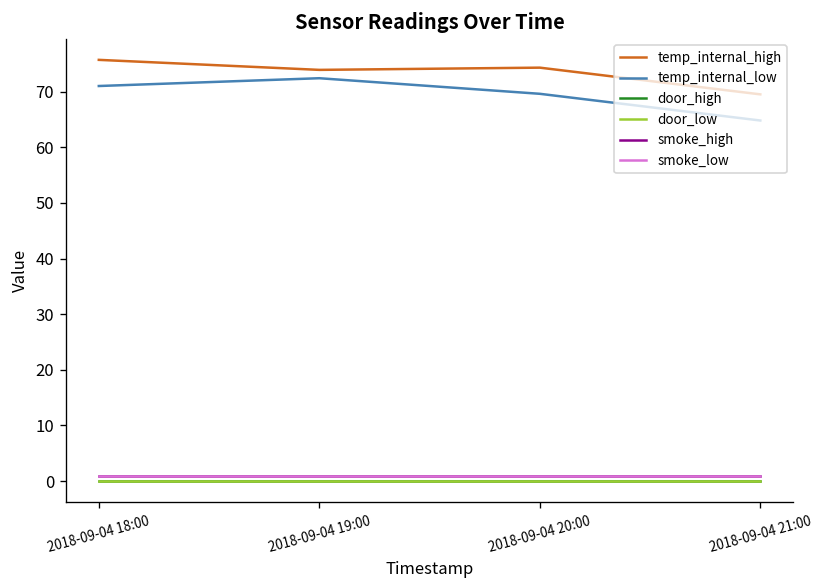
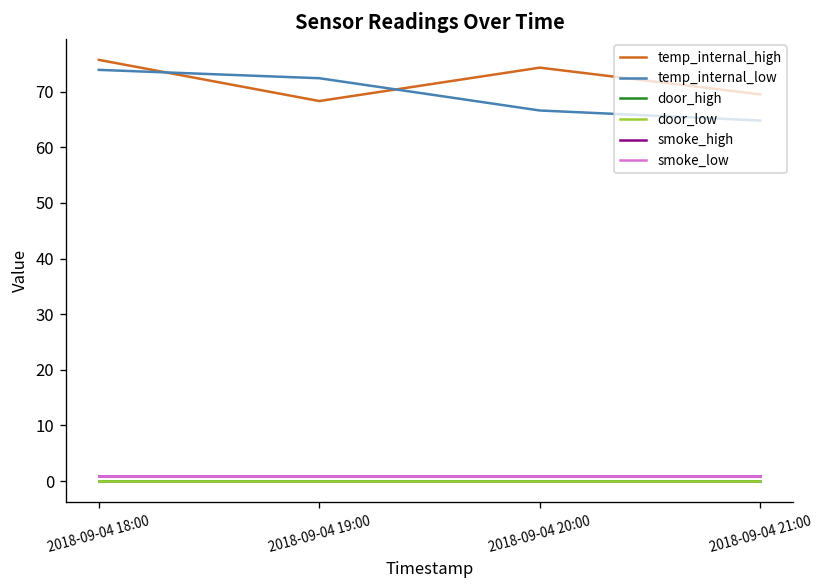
  {
    "temp_internal_high": {
      "2018-09-04 18:00": 76,
-     "2018-09-04 19:00": 74,
+     "2018-09-04 19:00": 68,
      "2018-09-04 20:00": 74
    },
    "temp_internal_low": {
-     "2018-09-04 18:00": 71,
+     "2018-09-04 18:00": 74,
      "2018-09-04 19:00": 72,
-     "2018-09-04 20:00": 70
+     "2018-09-04 20:00": 67
    },
    "door_low": {
      "2018-09-04 18:00": 0,
      "2018-09-04 19:00": 0,
      "2018-09-04 20:00": 0,
      "2018-09-04 21:00": 0
    },
    "smoke_low": {
      "2018-09-04 18:00": 1,
      "2018-09-04 19:00": 1,
      "2018-09-04 20:00": 1,
      "2018-09-04 21:00": 1
    }
  }
